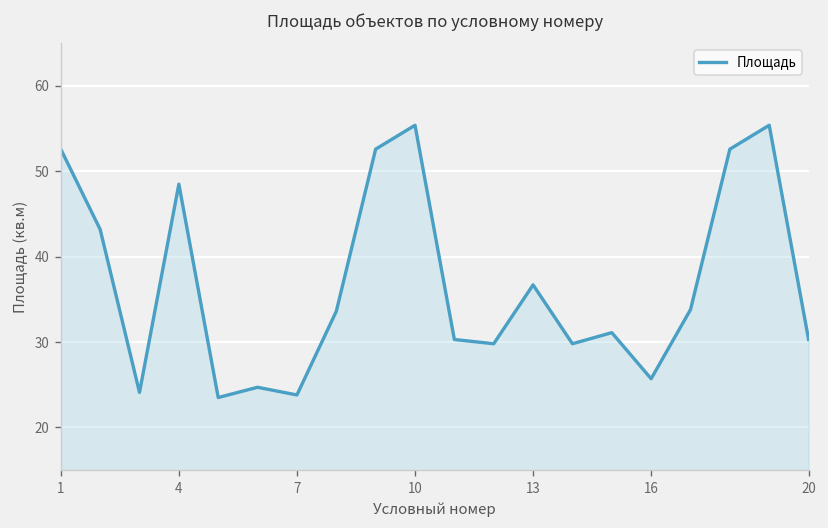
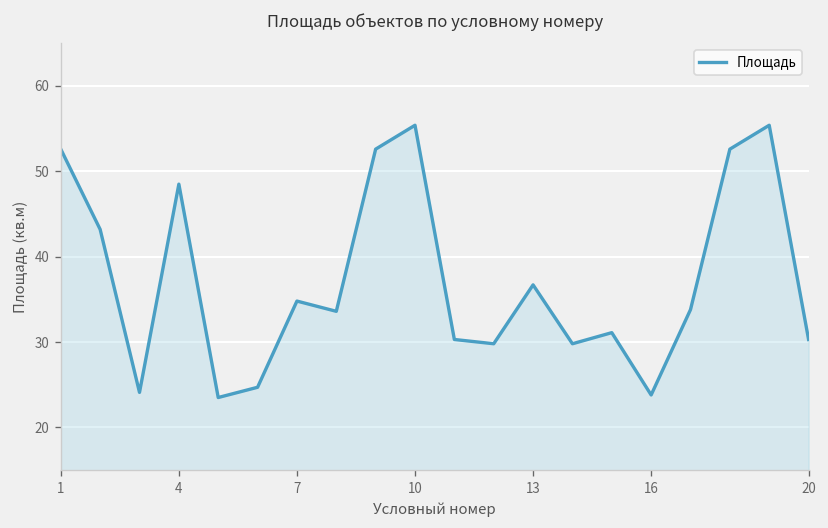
  {
    "1": 53,
    "4": 49,
-   "7": 24,
+   "7": 35,
    "10": 55,
    "13": 37,
-   "16": 26,
+   "16": 24,
    "20": 30
  }
